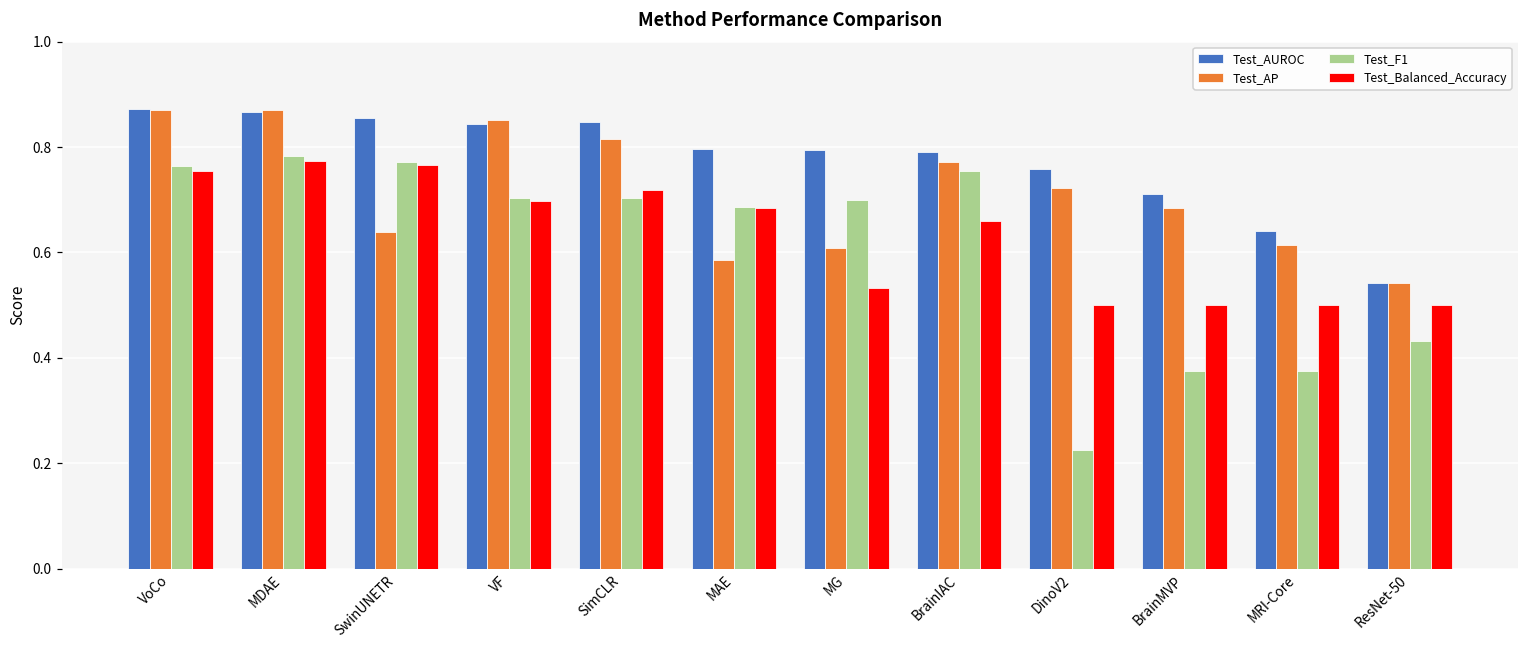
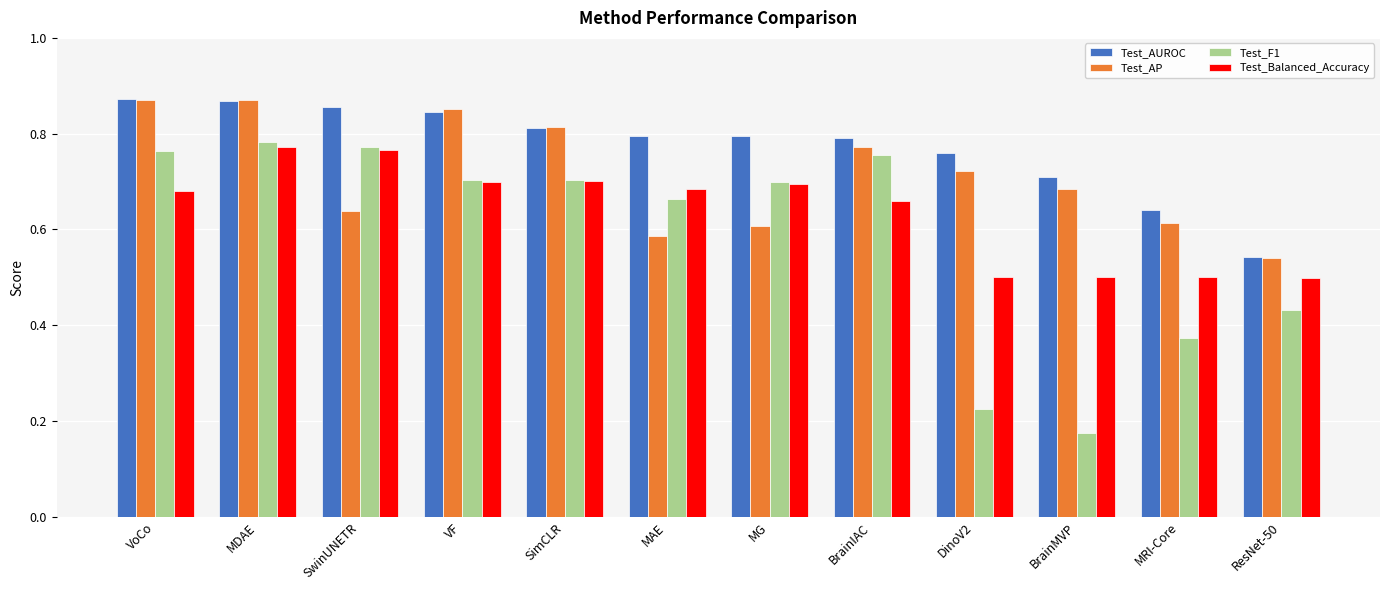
  {
    "Test_AUROC": {
      "VoCo": 0.87,
      "MDAE": 0.87,
      "SwinUNETR": 0.86,
      "VF": 0.84,
-     "SimCLR": 0.85,
+     "SimCLR": 0.81,
      "MAE": 0.80,
      "MG": 0.79,
      "BrainIAC": 0.79,
      "DinoV2": 0.76,
      "BrainMVP": 0.71,
      "MRI-Core": 0.64,
      "ResNet-50": 0.54
    },
    "Test_AP": {
      "VoCo": 0.87,
      "MDAE": 0.87,
      "SwinUNETR": 0.64,
      "VF": 0.85,
      "SimCLR": 0.81,
      "MAE": 0.59,
      "MG": 0.61,
      "BrainIAC": 0.77,
      "DinoV2": 0.72,
      "BrainMVP": 0.68,
      "MRI-Core": 0.61,
      "ResNet-50": 0.54
    },
    "Test_F1": {
      "VoCo": 0.76,
      "MDAE": 0.78,
      "SwinUNETR": 0.77,
      "VF": 0.70,
      "SimCLR": 0.70,
-     "MAE": 0.69,
+     "MAE": 0.66,
      "MG": 0.70,
      "BrainIAC": 0.76,
      "DinoV2": 0.22,
-     "BrainMVP": 0.37,
+     "BrainMVP": 0.18,
      "MRI-Core": 0.37,
      "ResNet-50": 0.43
    },
    "Test_Balanced_Accuracy": {
-     "VoCo": 0.76,
+     "VoCo": 0.68,
      "MDAE": 0.77,
      "SwinUNETR": 0.77,
      "VF": 0.70,
-     "SimCLR": 0.72,
+     "SimCLR": 0.70,
      "MAE": 0.68,
-     "MG": 0.53,
+     "MG": 0.69,
      "BrainIAC": 0.66,
      "DinoV2": 0.50,
      "BrainMVP": 0.50,
      "MRI-Core": 0.50,
      "ResNet-50": 0.50
    }
  }
